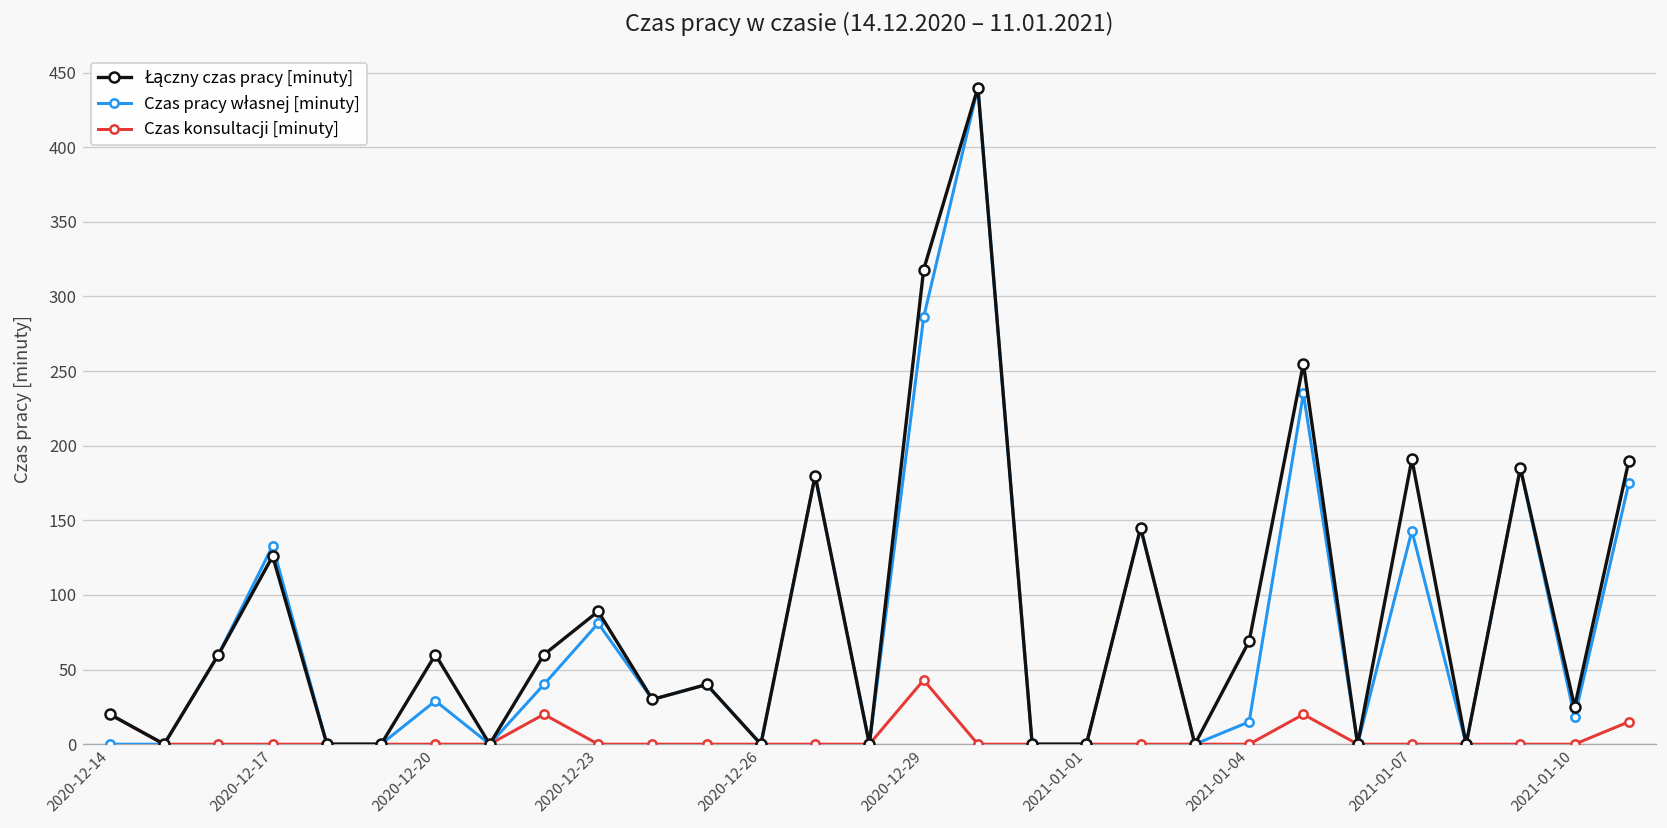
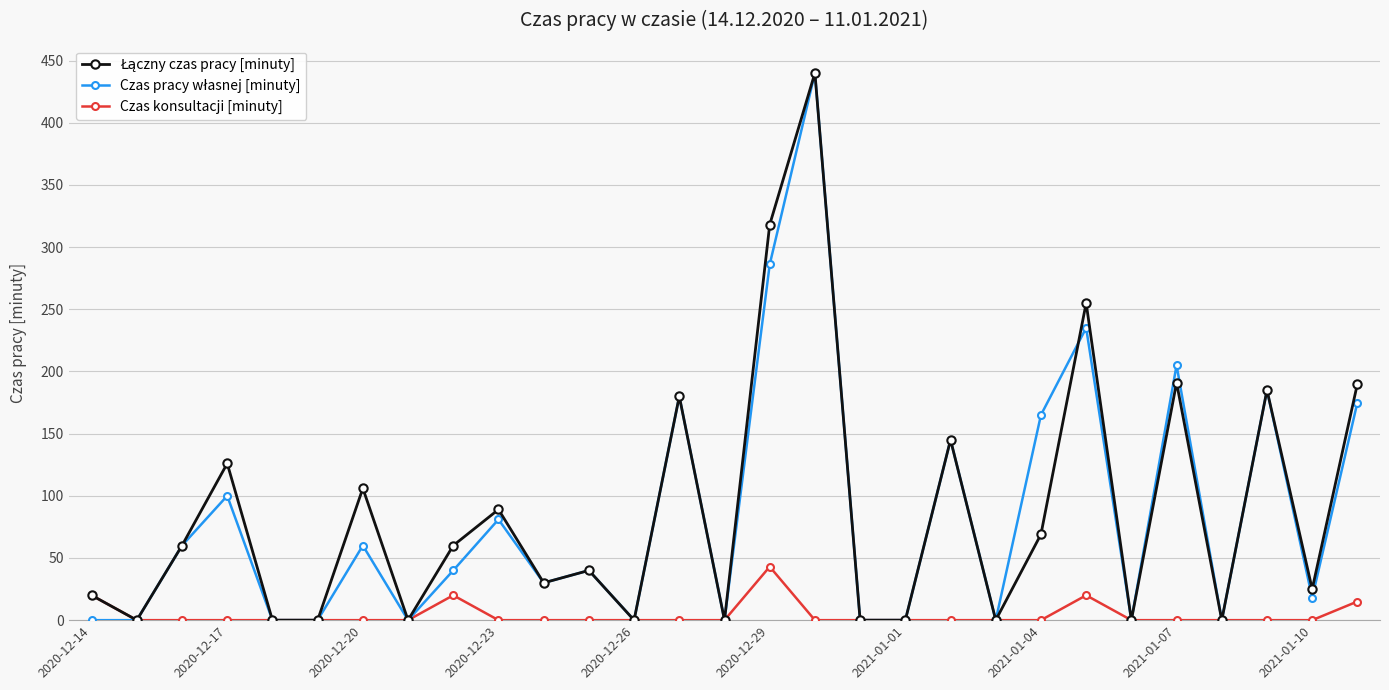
  {
    "Łączny czas pracy [minuty]": {
      "2020-12-17": 126,
-     "2020-12-20": 60,
+     "2020-12-20": 106,
      "2020-12-23": 89,
      "2020-12-29": 318,
      "2021-01-04": 69,
      "2021-01-07": 191,
      "2021-01-10": 25
    },
    "Czas pracy własnej [minuty]": {
      "2020-12-14": 0,
-     "2020-12-17": 133,
-     "2020-12-20": 29,
+     "2020-12-17": 100,
+     "2020-12-20": 60,
      "2020-12-23": 81,
      "2020-12-29": 286,
-     "2021-01-04": 15,
-     "2021-01-07": 143,
+     "2021-01-04": 165,
+     "2021-01-07": 205,
      "2021-01-10": 18
    },
    "Czas konsultacji [minuty]": {
      "2020-12-17": 0,
      "2020-12-20": 0,
      "2020-12-23": 0,
      "2020-12-29": 43,
      "2021-01-04": 0,
      "2021-01-07": 0,
      "2021-01-10": 0
    }
  }
